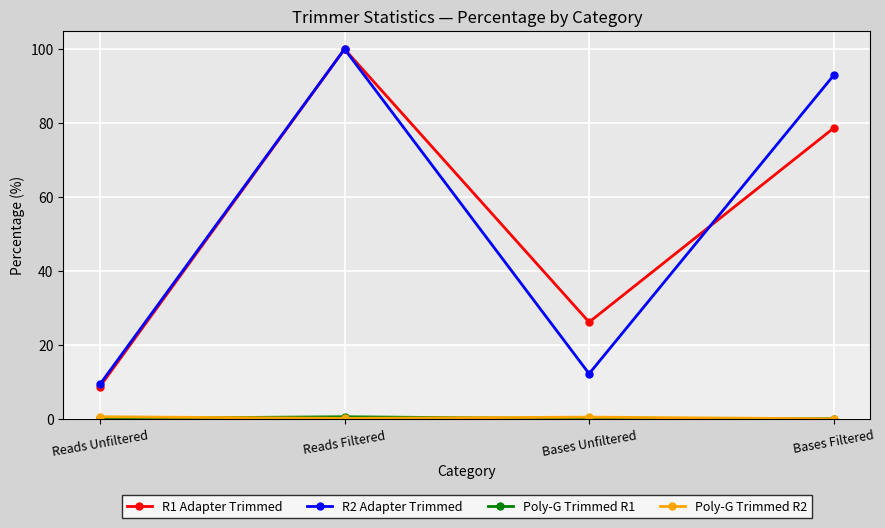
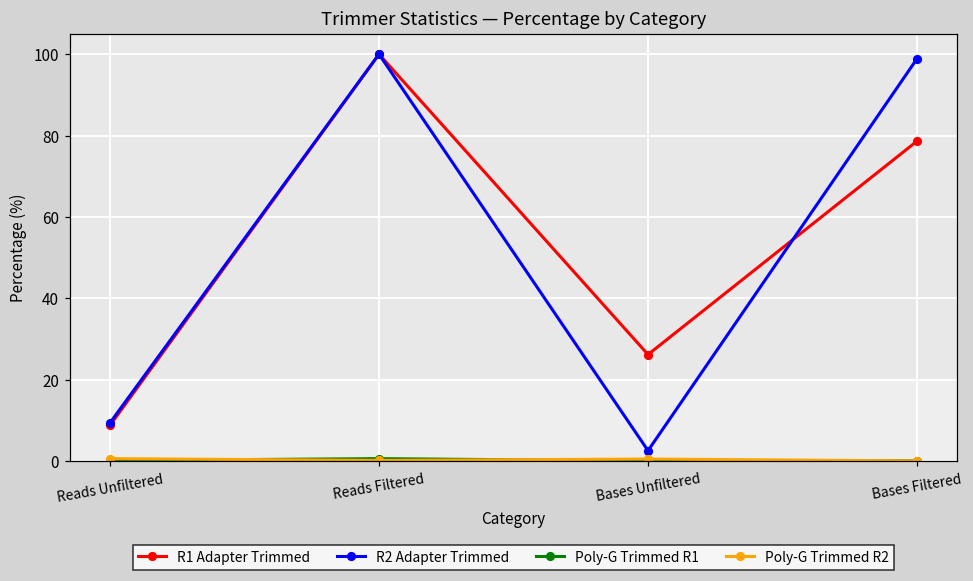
  {
    "R1 Adapter Trimmed": {
      "Bases Unfiltered": 26,
      "Bases Filtered": 79
    },
    "R2 Adapter Trimmed": {
-     "Bases Unfiltered": 12,
-     "Bases Filtered": 93
+     "Bases Unfiltered": 3,
+     "Bases Filtered": 99
    }
  }
